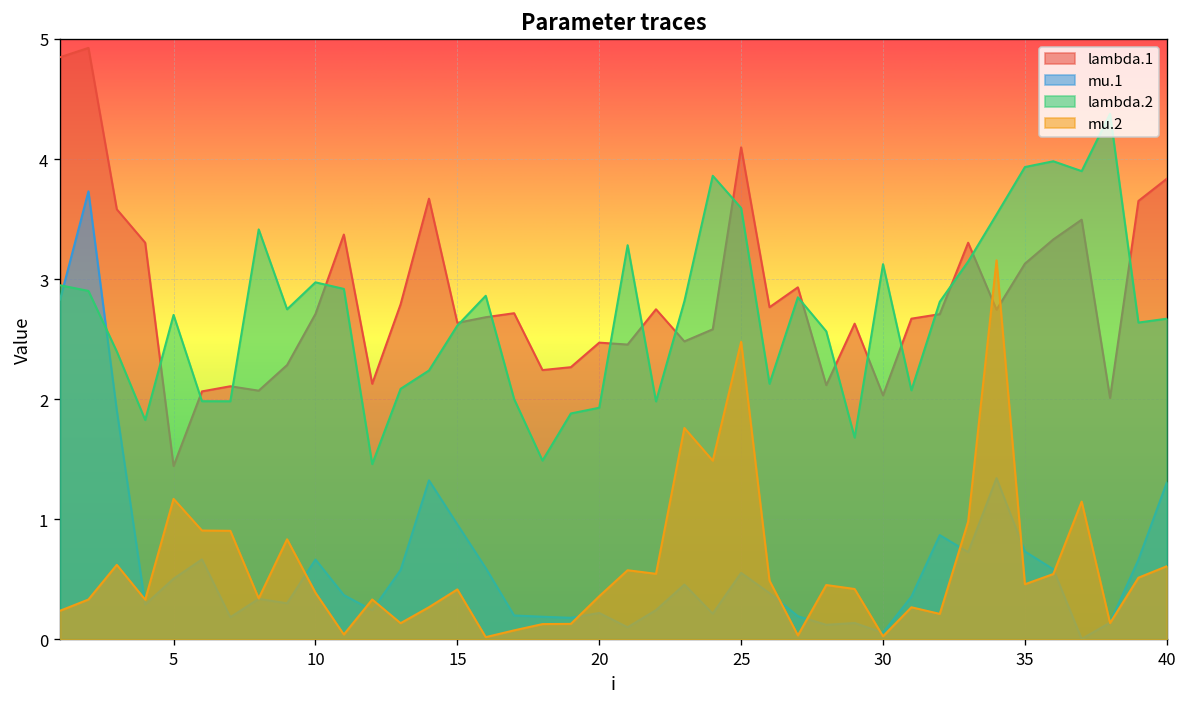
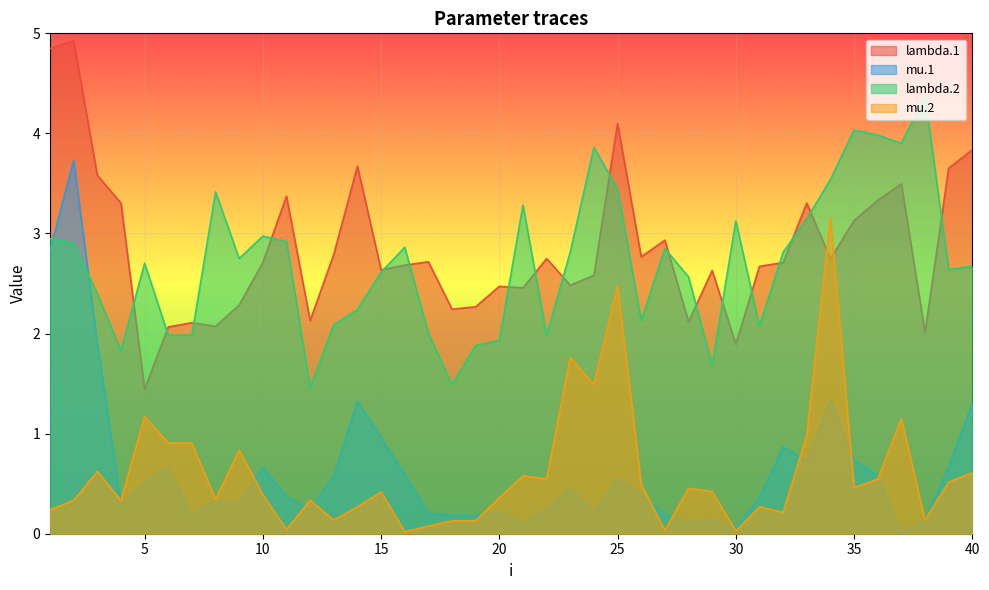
  {
    "lambda.1": {
      "5": 1.44,
      "10": 2.71,
      "20": 2.47,
      "25": 4.10,
-     "30": 2.03,
+     "30": 1.89,
      "35": 3.13,
      "40": 3.84
    },
    "mu.1": {
      "5": 0.51,
      "10": 0.67,
      "15": 0.96,
      "20": 0.22,
      "25": 0.56,
      "30": 0.06,
      "35": 0.73,
      "40": 1.31
    },
    "lambda.2": {
      "5": 2.70,
      "10": 2.97,
      "20": 1.93,
-     "25": 3.59,
+     "25": 3.44,
      "30": 3.13,
-     "35": 3.93,
+     "35": 4.03,
      "40": 2.67
    },
    "mu.2": {
      "5": 1.17,
      "10": 0.39,
      "15": 0.42,
      "20": 0.36,
      "25": 2.48,
      "30": 0.03,
      "35": 0.46,
      "40": 0.61
    }
  }
